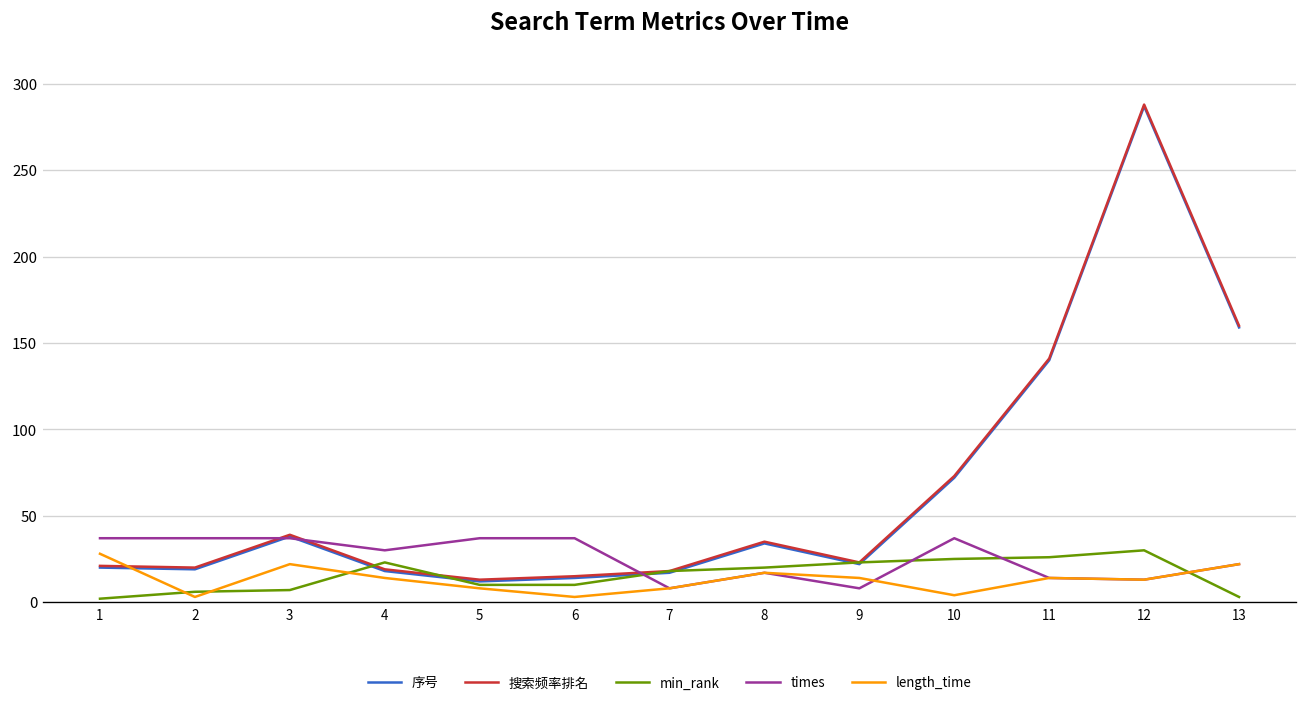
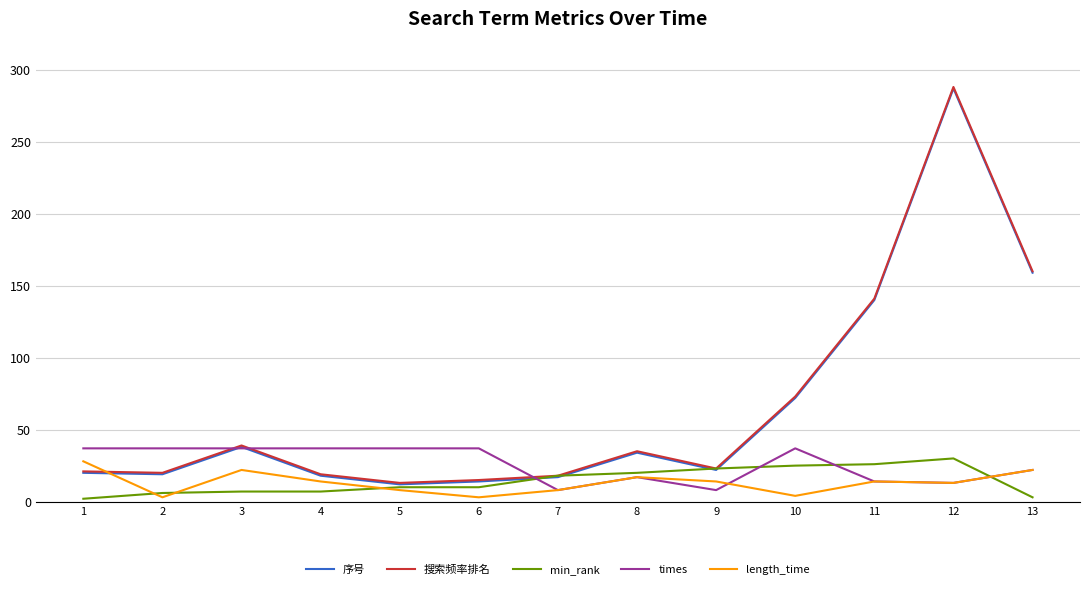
  {
    "min_rank": {
      "1": 2,
      "2": 6,
      "3": 7,
-     "4": 23,
+     "4": 7,
      "5": 10,
      "6": 10,
      "8": 20,
      "10": 25,
      "11": 26,
      "12": 30,
      "13": 3
    },
    "times": {
      "1": 37,
      "2": 37,
-     "4": 30,
+     "4": 37,
      "5": 37,
      "6": 37,
      "9": 8,
      "10": 37
    },
    "length_time": {
      "1": 28,
      "2": 3,
      "3": 22,
      "4": 14,
      "5": 8,
      "6": 3,
      "9": 14,
      "10": 4
    }
  }
